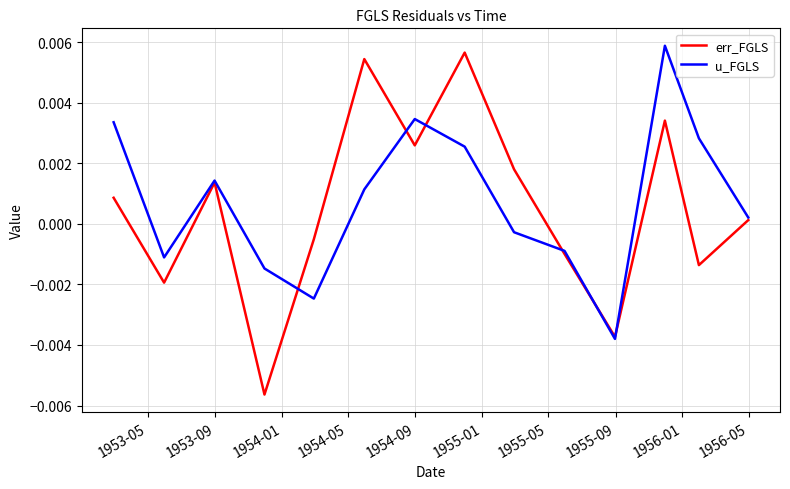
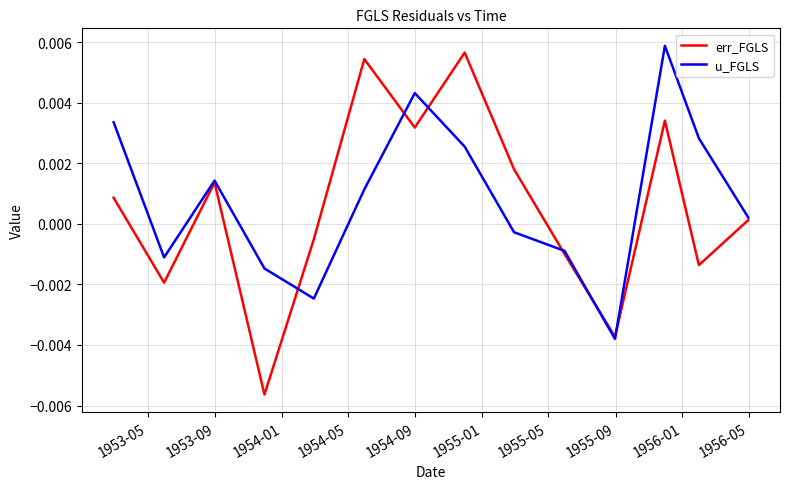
  {
    "err_FGLS": {
-     "1954-09": 0.0026,
+     "1954-09": 0.0032,
      "1956-05": 0.0001
    },
    "u_FGLS": {
-     "1954-09": 0.0035,
+     "1954-09": 0.0043,
      "1956-05": 0.0002
    }
  }
